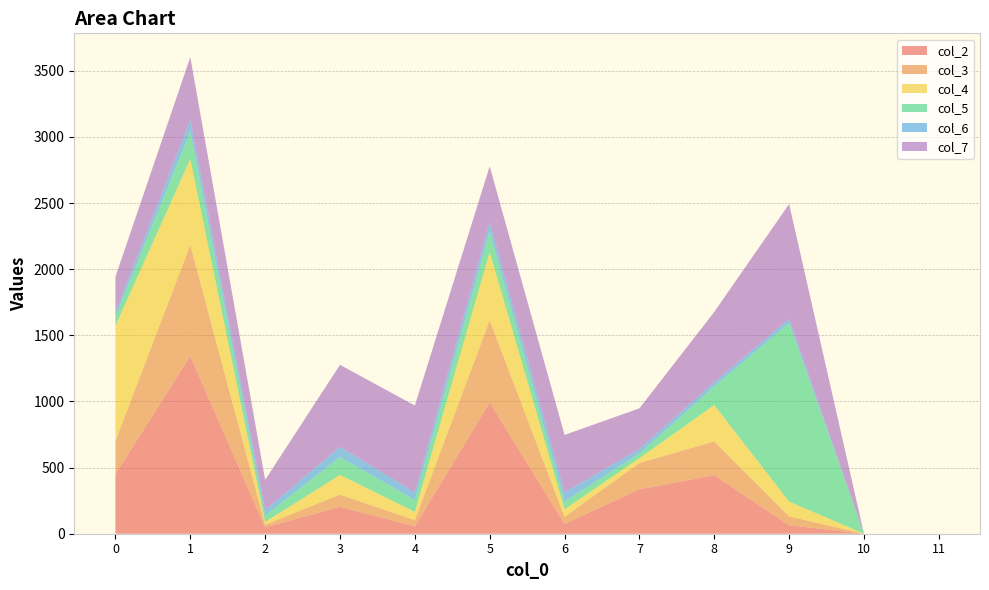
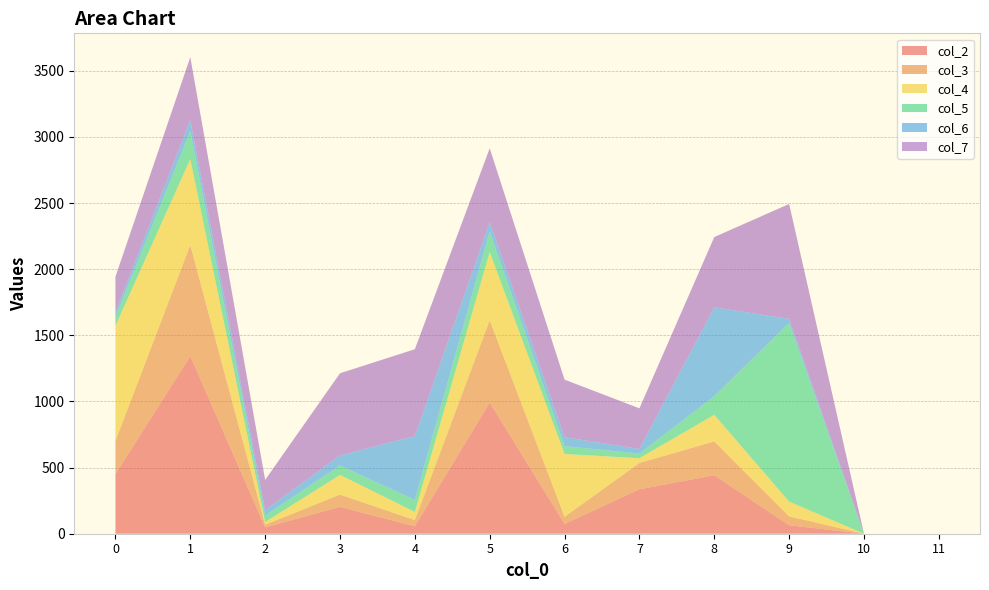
  {
    "col_4": {
      "0": 870,
      "1": 650,
      "2": 20,
      "3": 150,
      "4": 60,
      "5": 520,
-     "6": 60,
+     "6": 480,
      "7": 40,
-     "8": 280,
+     "8": 200,
      "9": 110
    },
    "col_5": {
      "0": 70,
      "1": 210,
      "2": 50,
-     "3": 140,
+     "3": 70,
      "4": 90,
      "5": 160,
      "6": 60,
      "7": 40,
      "8": 140,
      "9": 1350
    },
    "col_6": {
      "0": 30,
      "1": 90,
      "2": 40,
      "3": 80,
-     "4": 60,
+     "4": 480,
      "5": 70,
      "6": 70,
      "7": 40,
-     "8": 30,
+     "8": 670,
      "9": 30
    },
    "col_7": {
      "0": 270,
      "1": 480,
      "2": 230,
      "3": 620,
      "4": 660,
-     "5": 420,
+     "5": 560,
      "6": 440,
      "7": 310,
      "8": 530,
      "9": 870
    }
  }
